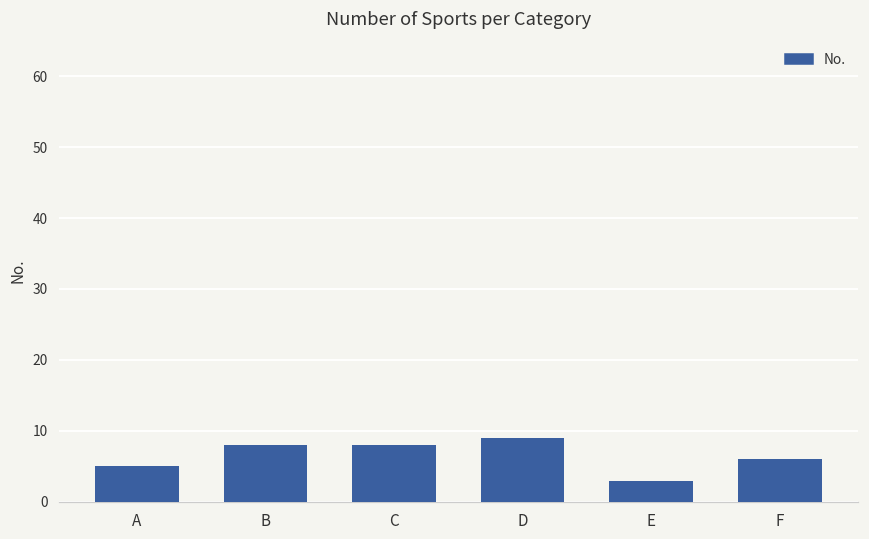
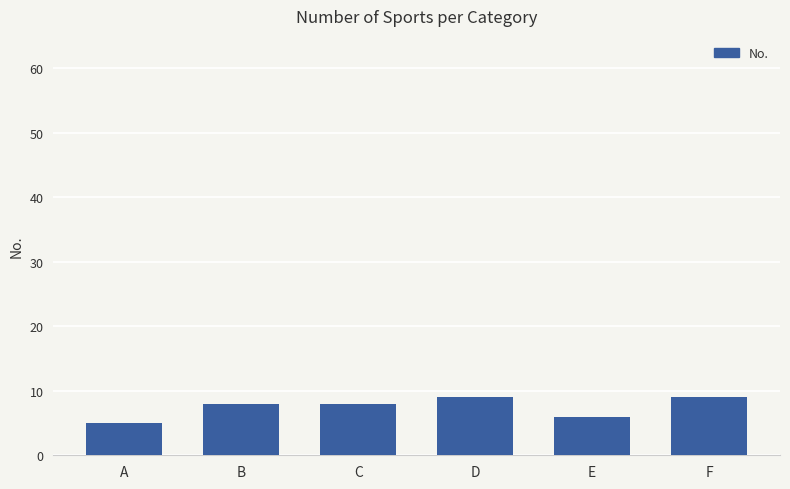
  {
    "A": 5,
    "B": 8,
    "C": 8,
    "D": 9,
-   "E": 3,
-   "F": 6
+   "E": 6,
+   "F": 9
  }
